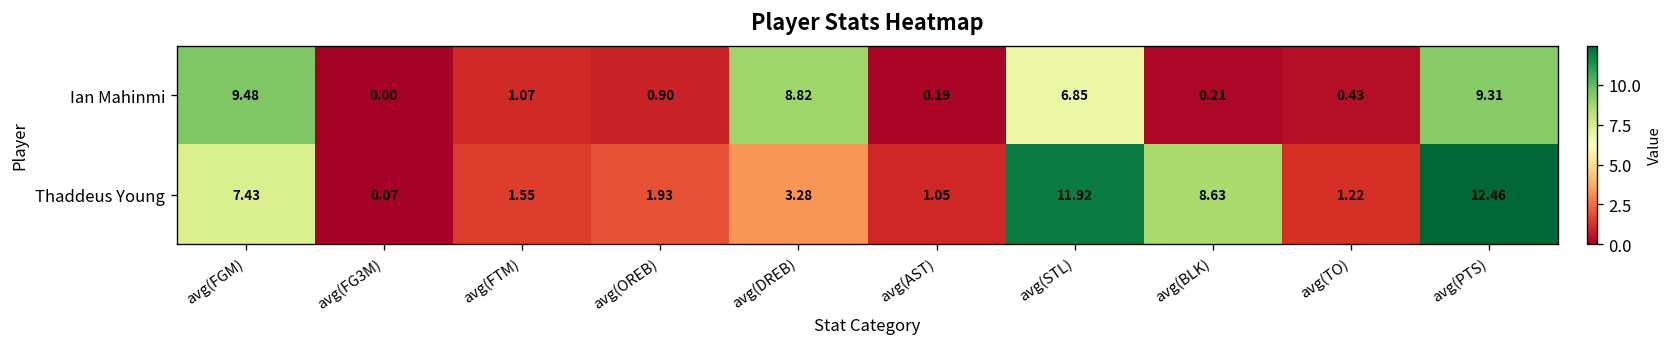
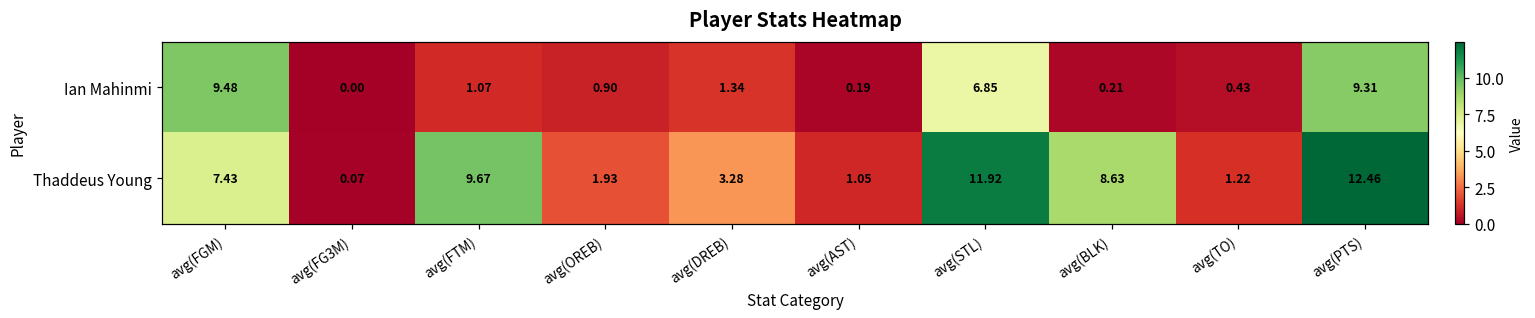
  {
    "Ian Mahinmi": {
      "avg(FGM)": 9.48,
      "avg(FG3M)": 0.00,
      "avg(FTM)": 1.07,
      "avg(OREB)": 0.90,
-     "avg(DREB)": 8.82,
+     "avg(DREB)": 1.34,
      "avg(AST)": 0.19,
      "avg(STL)": 6.85,
      "avg(BLK)": 0.21,
      "avg(TO)": 0.43,
      "avg(PTS)": 9.31
    },
    "Thaddeus Young": {
      "avg(FGM)": 7.43,
      "avg(FG3M)": 0.07,
-     "avg(FTM)": 1.55,
+     "avg(FTM)": 9.67,
      "avg(OREB)": 1.93,
      "avg(DREB)": 3.28,
      "avg(AST)": 1.05,
      "avg(STL)": 11.92,
      "avg(BLK)": 8.63,
      "avg(TO)": 1.22,
      "avg(PTS)": 12.46
    }
  }
